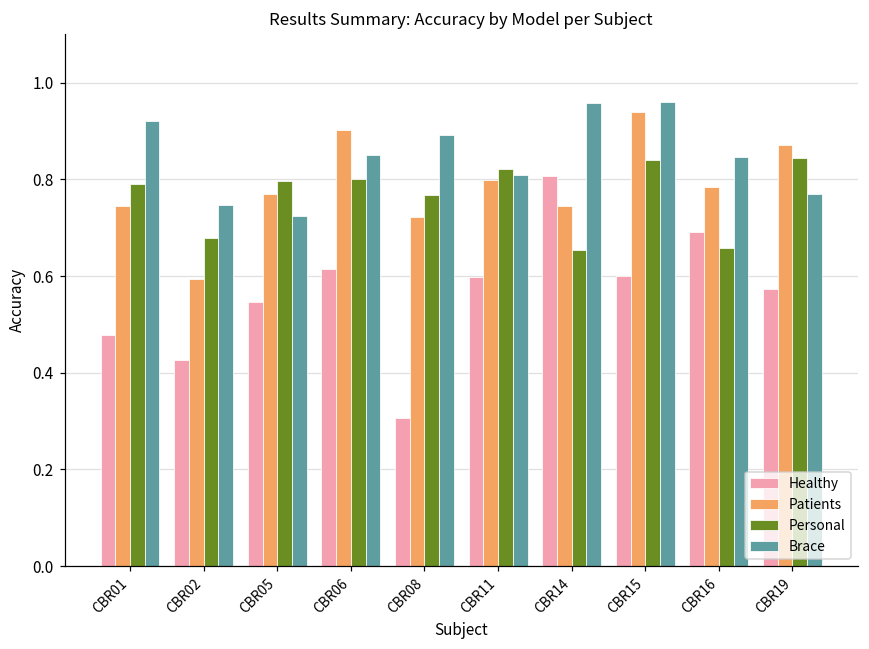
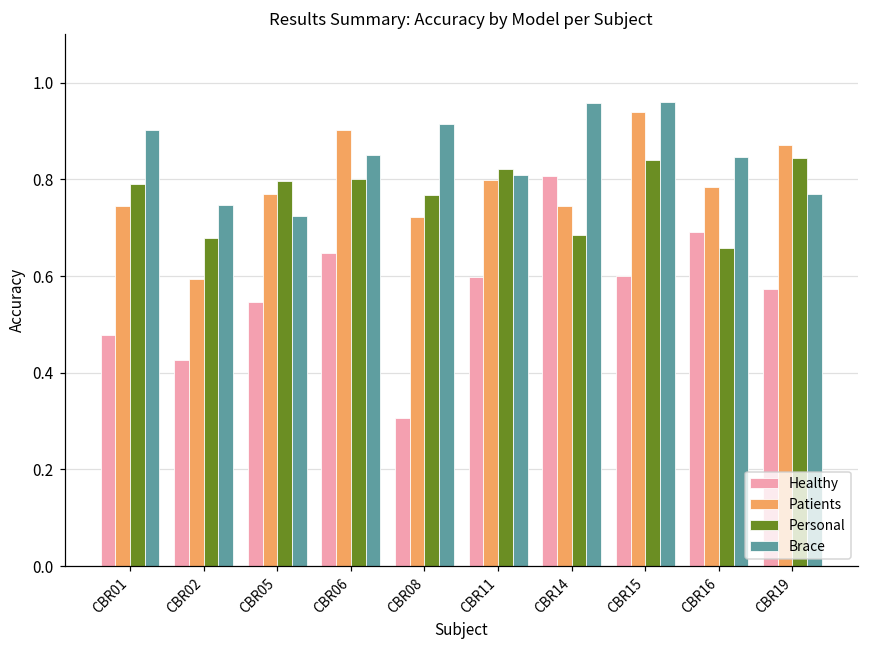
  {
    "Healthy": {
      "CBR01": 0.48,
      "CBR02": 0.43,
      "CBR05": 0.55,
-     "CBR06": 0.61,
+     "CBR06": 0.65,
      "CBR08": 0.31,
      "CBR11": 0.60,
      "CBR14": 0.81,
      "CBR15": 0.60,
      "CBR16": 0.69,
      "CBR19": 0.57
    },
    "Patients": {
      "CBR01": 0.74,
      "CBR02": 0.59,
      "CBR05": 0.77,
      "CBR06": 0.90,
      "CBR08": 0.72,
      "CBR11": 0.80,
      "CBR14": 0.74,
      "CBR15": 0.94,
      "CBR16": 0.78,
      "CBR19": 0.87
    },
    "Personal": {
      "CBR01": 0.79,
      "CBR02": 0.68,
      "CBR05": 0.80,
      "CBR06": 0.80,
      "CBR08": 0.77,
      "CBR11": 0.82,
-     "CBR14": 0.65,
+     "CBR14": 0.69,
      "CBR15": 0.84,
      "CBR16": 0.66,
      "CBR19": 0.84
    },
    "Brace": {
-     "CBR01": 0.92,
+     "CBR01": 0.90,
      "CBR02": 0.75,
      "CBR05": 0.72,
      "CBR06": 0.85,
-     "CBR08": 0.89,
+     "CBR08": 0.91,
      "CBR11": 0.81,
      "CBR14": 0.96,
      "CBR15": 0.96,
      "CBR16": 0.85,
      "CBR19": 0.77
    }
  }
